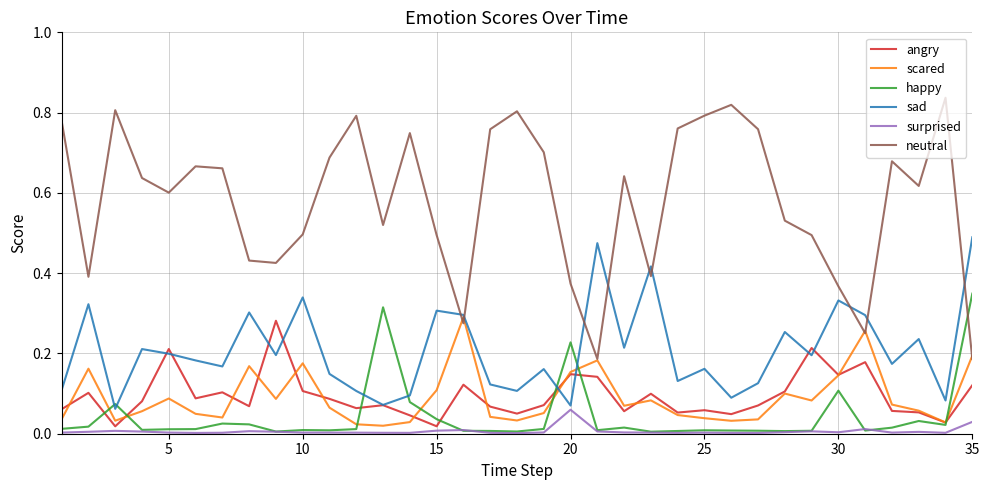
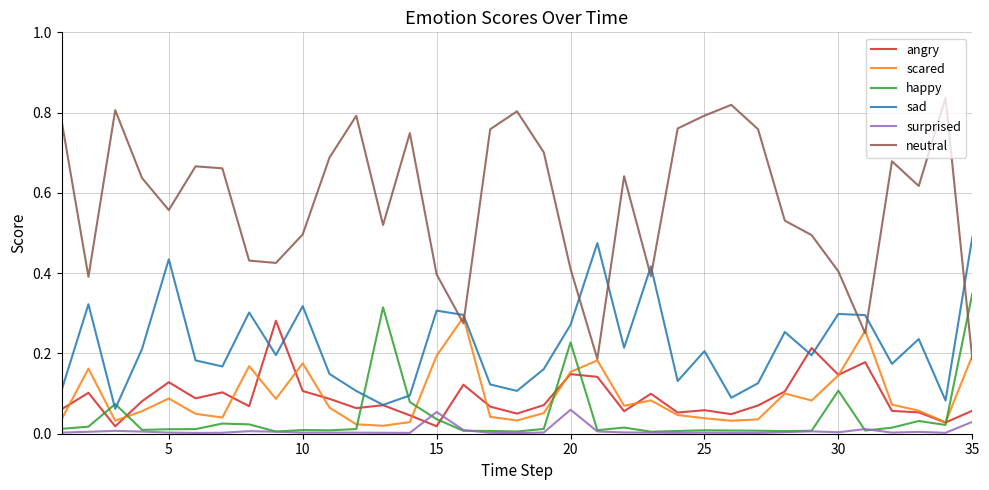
  {
    "angry": {
-     "5": 0.21,
+     "5": 0.13,
      "10": 0.11,
      "15": 0.02,
      "25": 0.06,
-     "35": 0.12
+     "35": 0.06
    },
    "scared": {
      "5": 0.09,
      "10": 0.18,
-     "15": 0.11,
+     "15": 0.19,
      "25": 0.04,
      "35": 0.19
    },
    "happy": {
      "5": 0.01,
      "10": 0.01,
      "15": 0.04,
      "20": 0.23,
      "30": 0.11,
      "35": 0.35
    },
    "sad": {
-     "5": 0.20,
-     "10": 0.34,
+     "5": 0.43,
+     "10": 0.32,
      "15": 0.31,
-     "20": 0.07,
-     "25": 0.16,
-     "30": 0.33,
+     "20": 0.27,
+     "25": 0.21,
+     "30": 0.30,
      "35": 0.49
    },
    "surprised": {
      "5": 0.00,
      "10": 0.00,
-     "15": 0.01,
+     "15": 0.05,
      "20": 0.06,
      "30": 0.00,
      "35": 0.03
    },
    "neutral": {
-     "5": 0.60,
+     "5": 0.56,
      "10": 0.50,
-     "15": 0.49,
-     "20": 0.37,
+     "15": 0.40,
+     "20": 0.41,
      "25": 0.79,
-     "30": 0.37,
+     "30": 0.40,
      "35": 0.19
    }
  }
